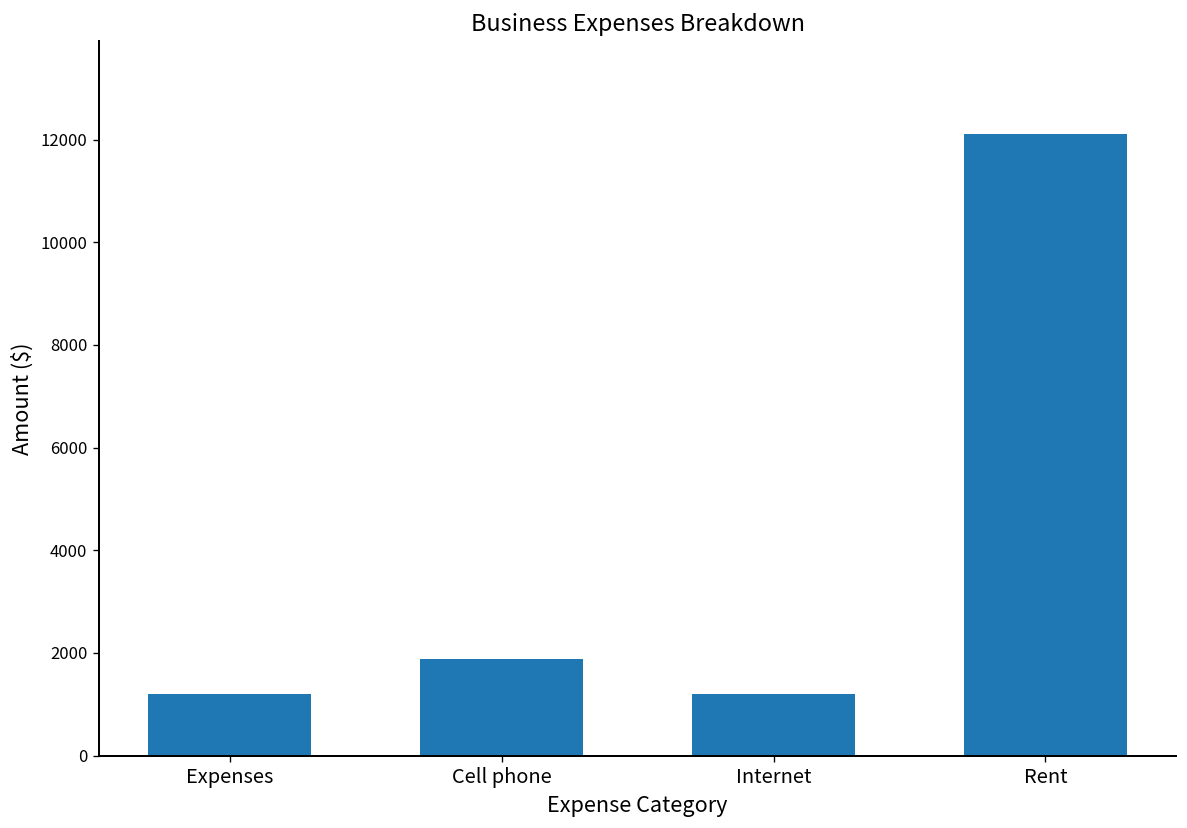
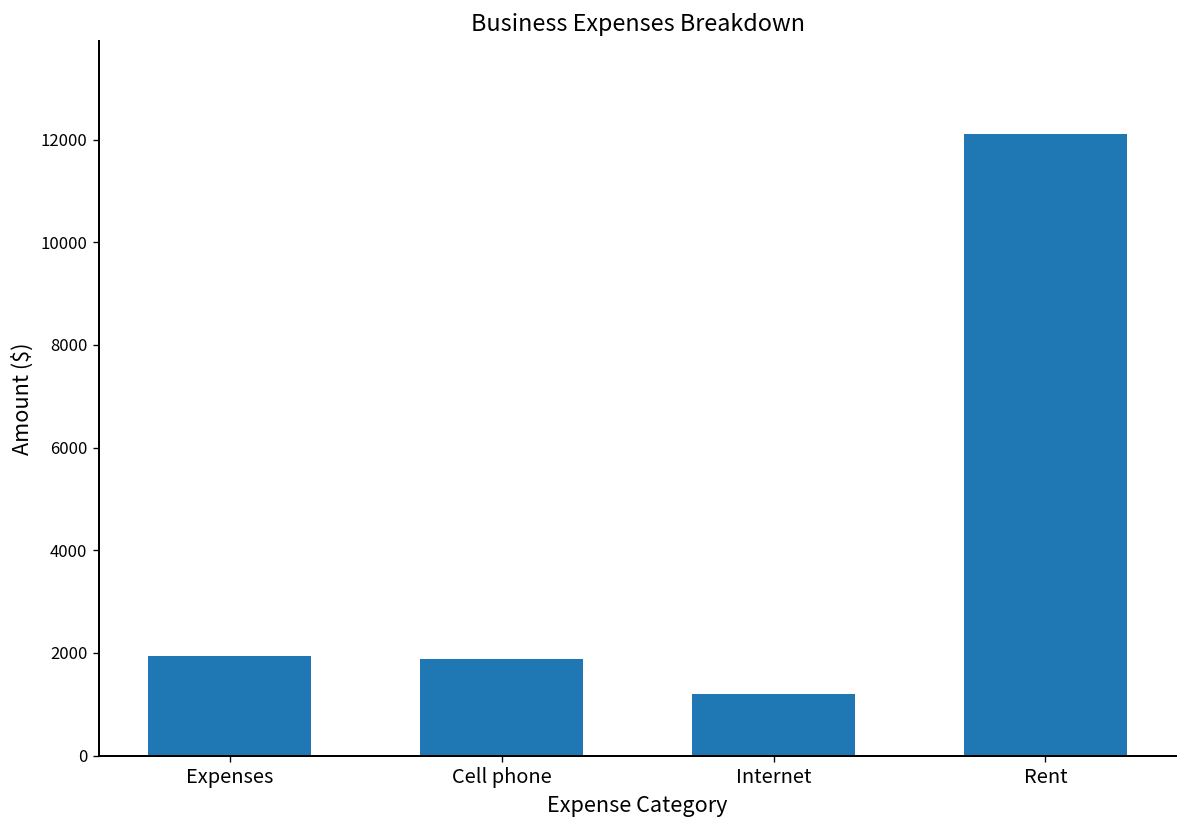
  {
-   "Expenses": 1200,
+   "Expenses": 1900,
    "Cell phone": 1900,
    "Internet": 1200,
    "Rent": 12100
  }
